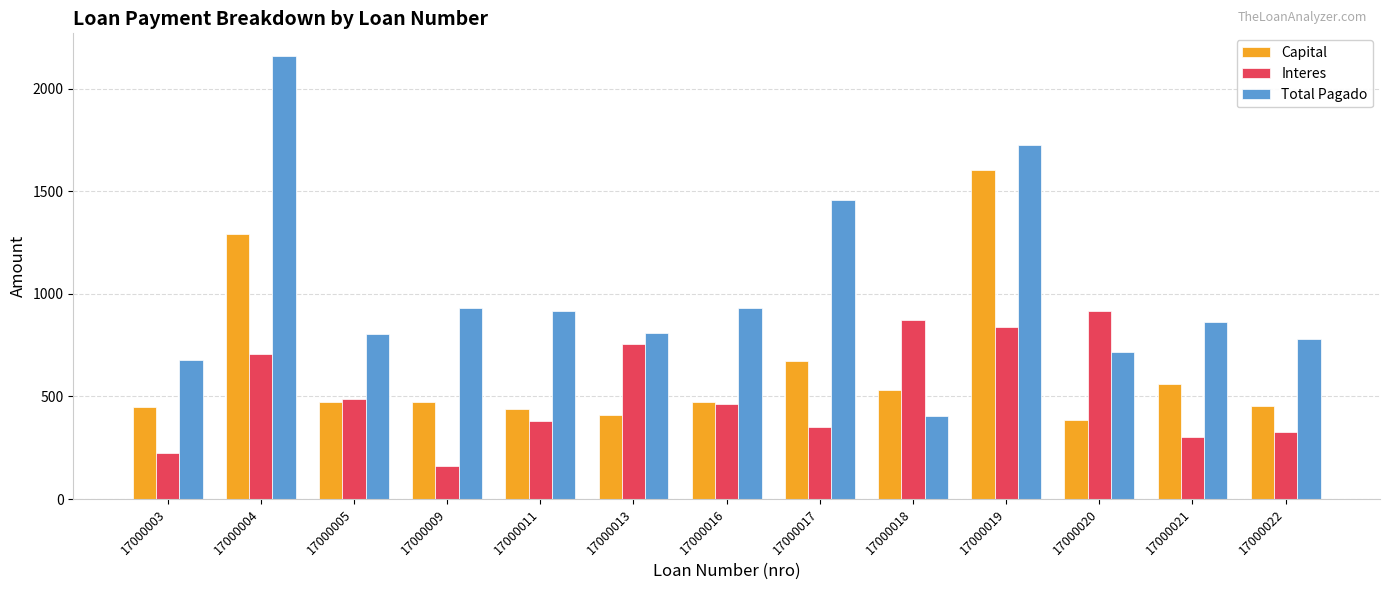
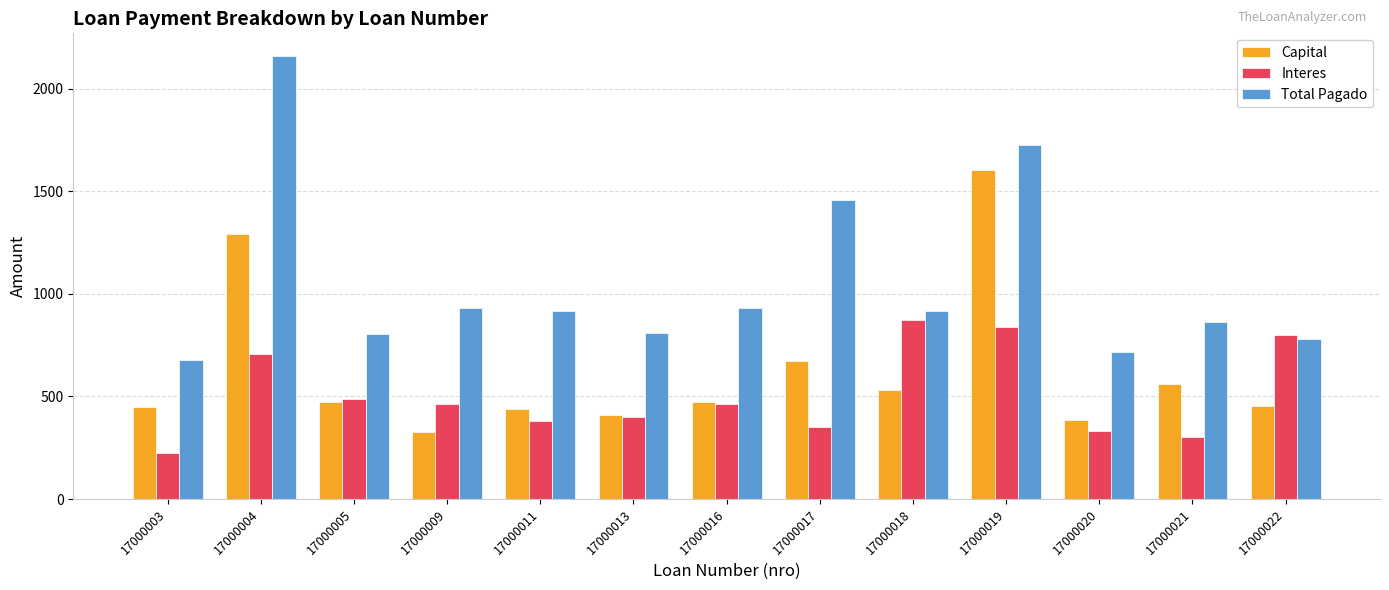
  {
    "Capital": {
      "17000003": 450,
      "17000004": 1290,
      "17000005": 470,
-     "17000009": 470,
+     "17000009": 320,
      "17000011": 440,
      "17000013": 410,
      "17000016": 470,
      "17000017": 670,
      "17000018": 530,
      "17000019": 1600,
      "17000020": 380,
      "17000021": 560,
      "17000022": 450
    },
    "Interes": {
      "17000003": 230,
      "17000004": 710,
      "17000005": 490,
-     "17000009": 160,
+     "17000009": 460,
      "17000011": 380,
-     "17000013": 760,
+     "17000013": 400,
      "17000016": 460,
      "17000017": 350,
      "17000018": 870,
      "17000019": 840,
-     "17000020": 920,
+     "17000020": 330,
      "17000021": 300,
-     "17000022": 330
+     "17000022": 800
    },
    "Total Pagado": {
      "17000003": 680,
      "17000004": 2160,
      "17000005": 800,
      "17000009": 930,
      "17000011": 920,
      "17000013": 810,
      "17000016": 930,
      "17000017": 1460,
-     "17000018": 410,
+     "17000018": 920,
      "17000019": 1720,
      "17000020": 720,
      "17000021": 860,
      "17000022": 780
    }
  }
